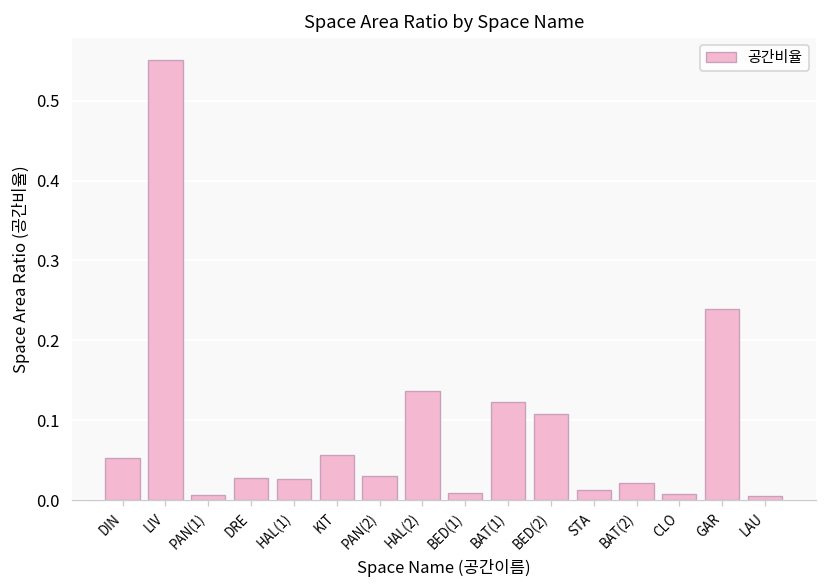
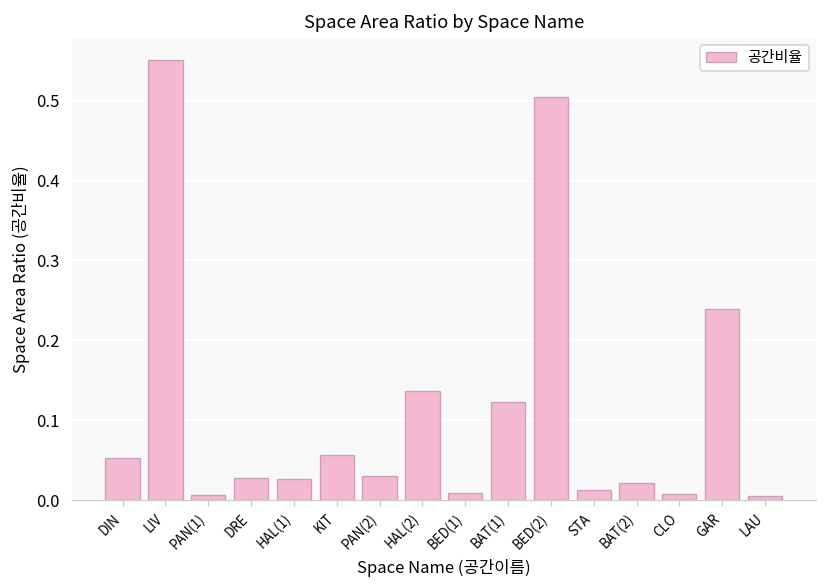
  {
    "DIN": 0.05,
    "LIV": 0.55,
    "PAN(1)": 0.01,
    "DRE": 0.03,
    "HAL(1)": 0.03,
    "KIT": 0.06,
    "PAN(2)": 0.03,
    "HAL(2)": 0.14,
    "BED(1)": 0.01,
    "BAT(1)": 0.12,
-   "BED(2)": 0.11,
+   "BED(2)": 0.51,
    "STA": 0.01,
    "BAT(2)": 0.02,
    "CLO": 0.01,
    "GAR": 0.24,
    "LAU": 0.01
  }
